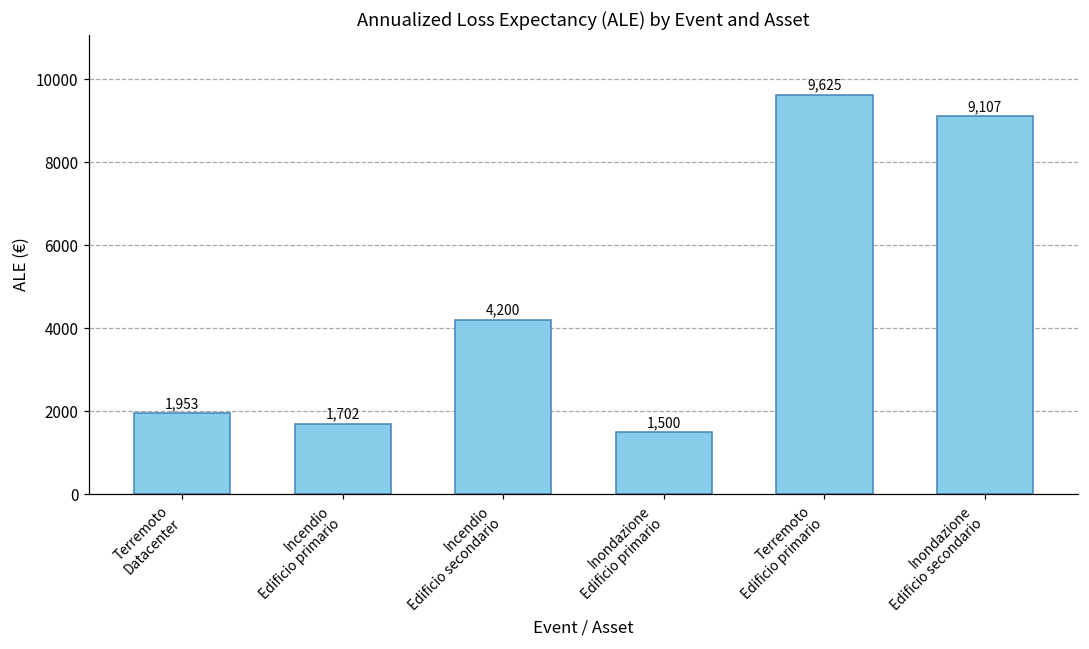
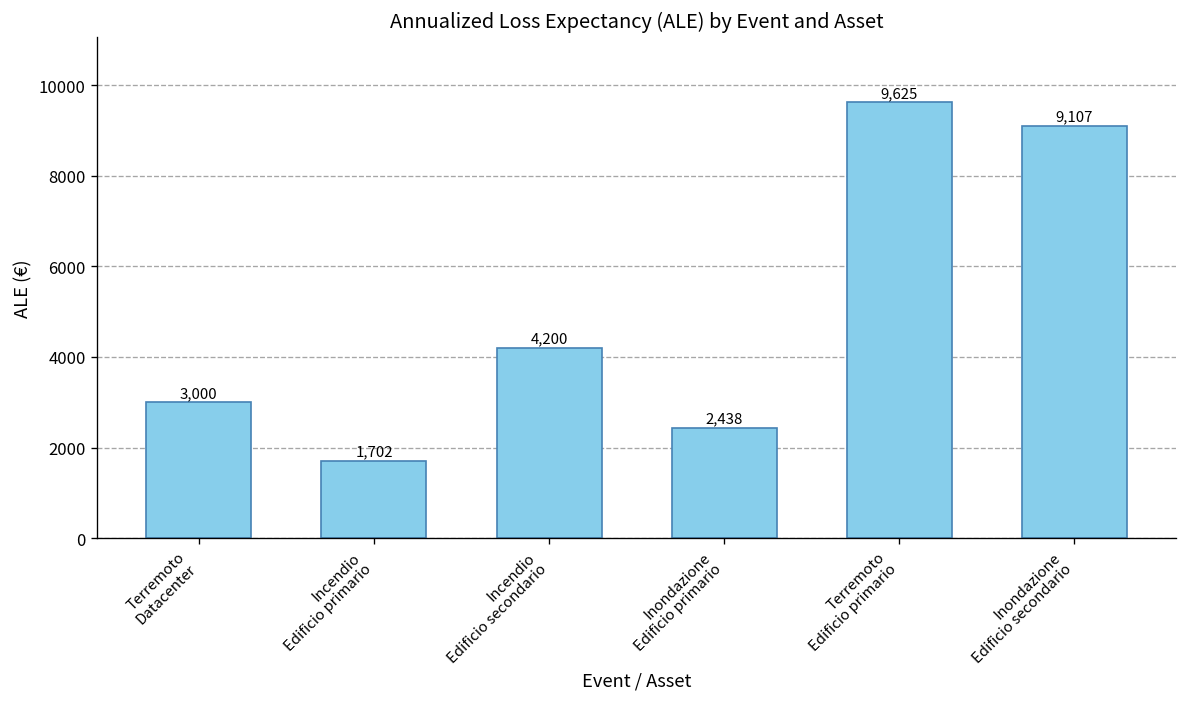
  {
-   "Terremoto Datacenter": "1,953",
+   "Terremoto Datacenter": "3,000",
    "Incendio Edificio primario": "1,702",
    "Incendio Edificio secondario": "4,200",
-   "Inondazione Edificio primario": "1,500",
+   "Inondazione Edificio primario": "2,438",
    "Terremoto Edificio primario": "9,625",
    "Inondazione Edificio secondario": "9,107"
  }
